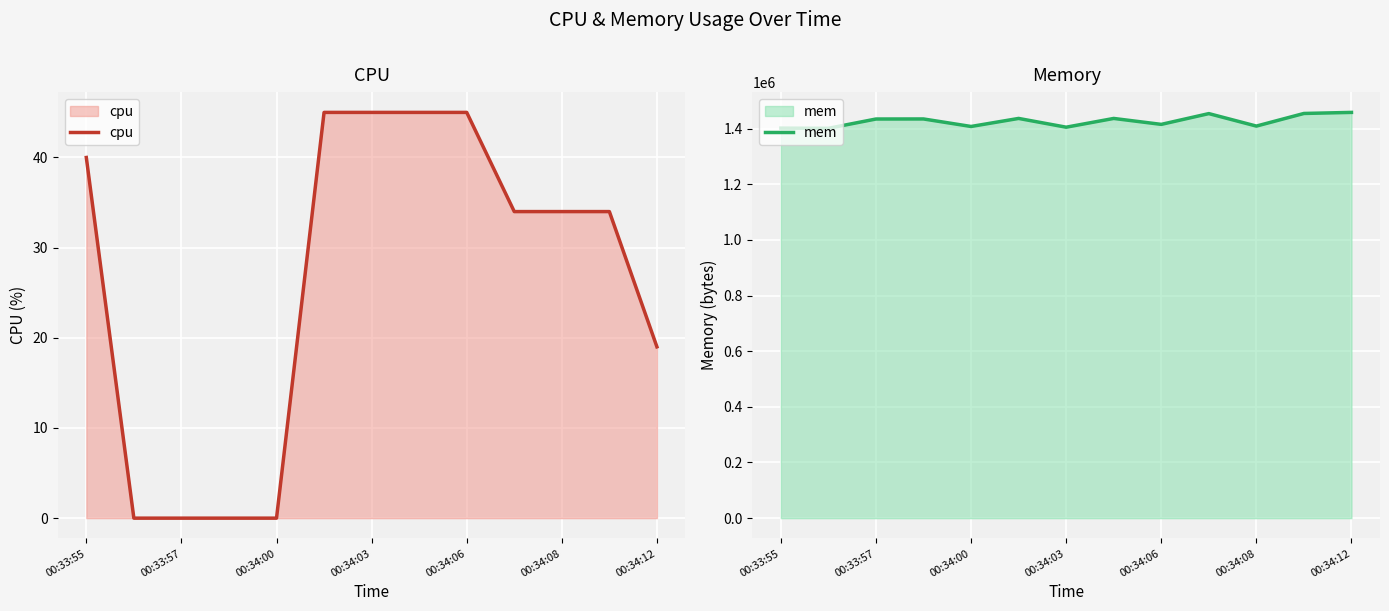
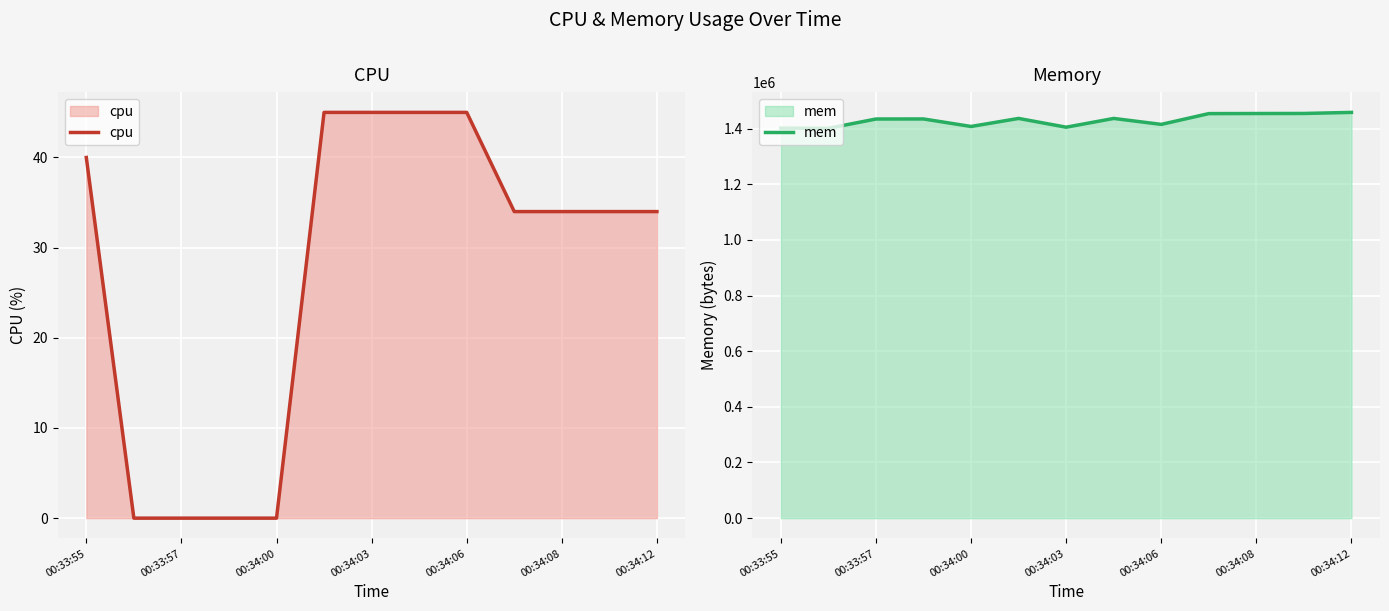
  {
    "CPU": {
      "00:33:55": 40,
      "00:33:57": 0,
      "00:34:00": 0,
      "00:34:03": 45,
      "00:34:06": 45,
      "00:34:08": 34,
-     "00:34:12": 19
+     "00:34:12": 34
    },
    "Memory": {
      "00:33:57": 1430000,
      "00:34:00": 1410000,
      "00:34:03": 1400000,
      "00:34:06": 1410000,
-     "00:34:08": 1410000,
+     "00:34:08": 1450000,
      "00:34:12": 1460000
    }
  }
